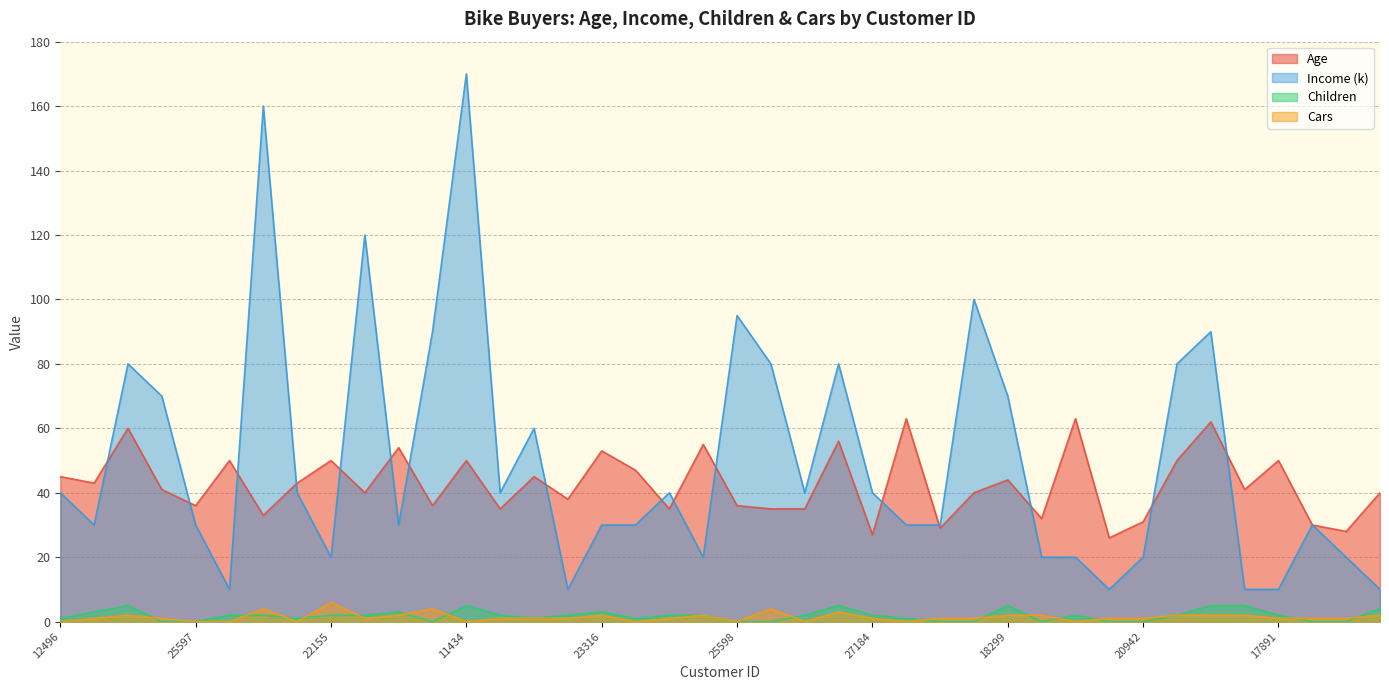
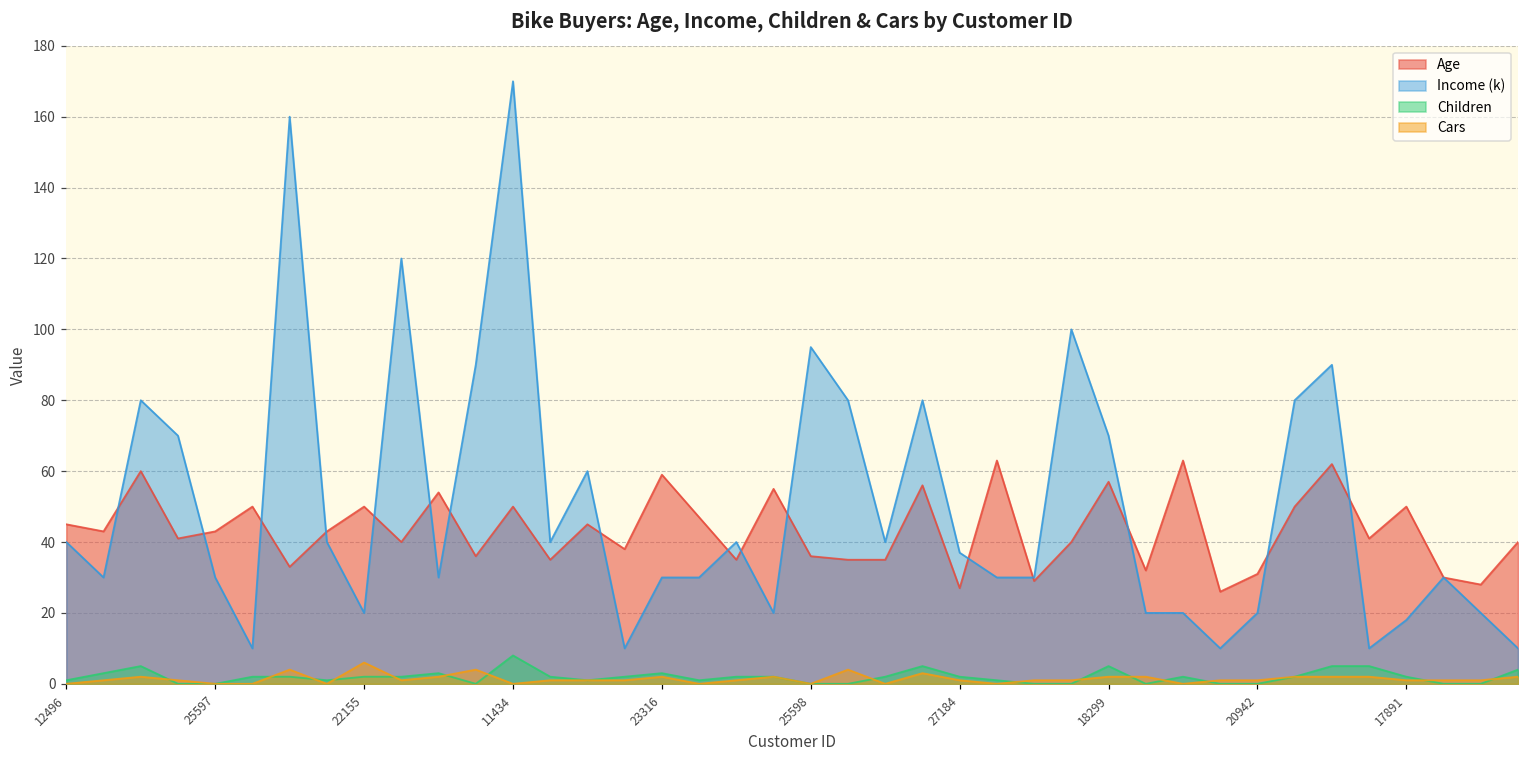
  {
    "Age": {
      "12496": 45,
-     "25597": 36,
+     "25597": 43,
      "22155": 50,
      "11434": 50,
-     "23316": 53,
+     "23316": 59,
      "25598": 36,
      "27184": 27,
-     "18299": 44,
+     "18299": 57,
      "20942": 31,
      "17891": 50
    },
    "Income (k)": {
      "12496": 40,
      "25597": 30,
      "22155": 20,
      "11434": 170,
      "23316": 30,
      "25598": 95,
-     "27184": 40,
+     "27184": 37,
      "18299": 70,
      "20942": 20,
-     "17891": 10
+     "17891": 18
    },
    "Children": {
      "12496": 1,
      "22155": 2,
-     "11434": 5,
+     "11434": 8,
      "23316": 3,
      "27184": 2,
      "18299": 5,
      "20942": 0,
      "17891": 2
    },
    "Cars": {
      "12496": 0,
      "22155": 6,
      "11434": 0,
      "23316": 2,
      "27184": 1,
      "18299": 2,
      "20942": 1,
      "17891": 1
    }
  }
